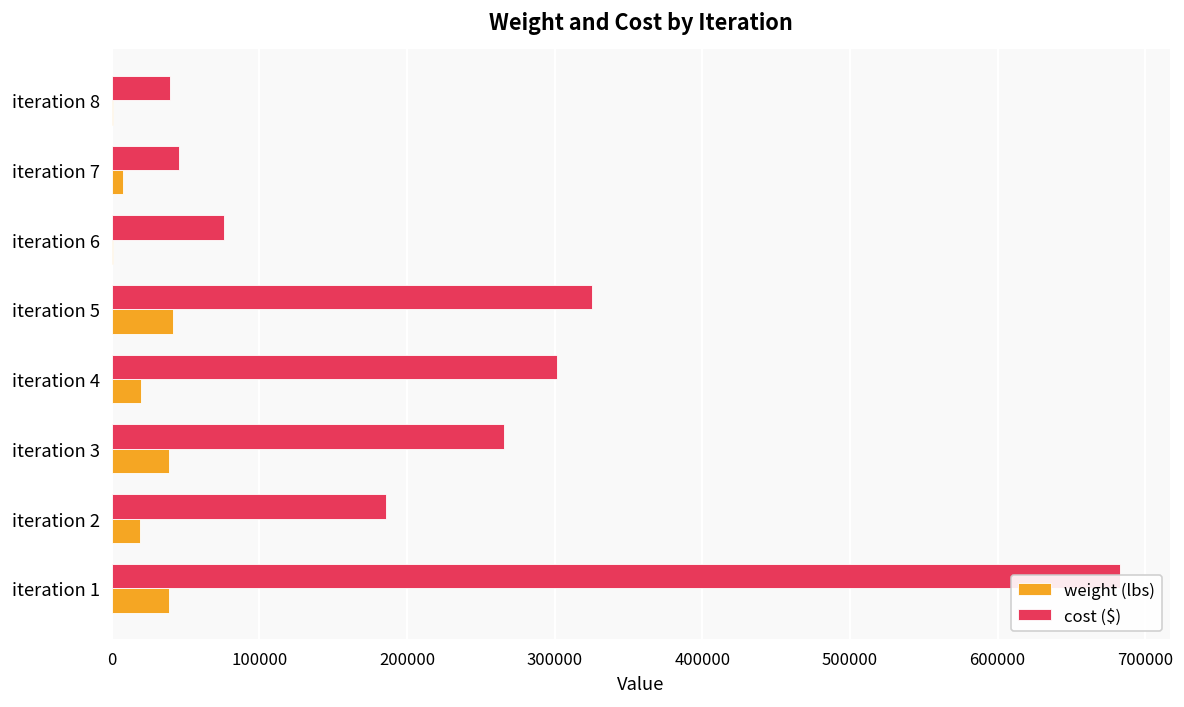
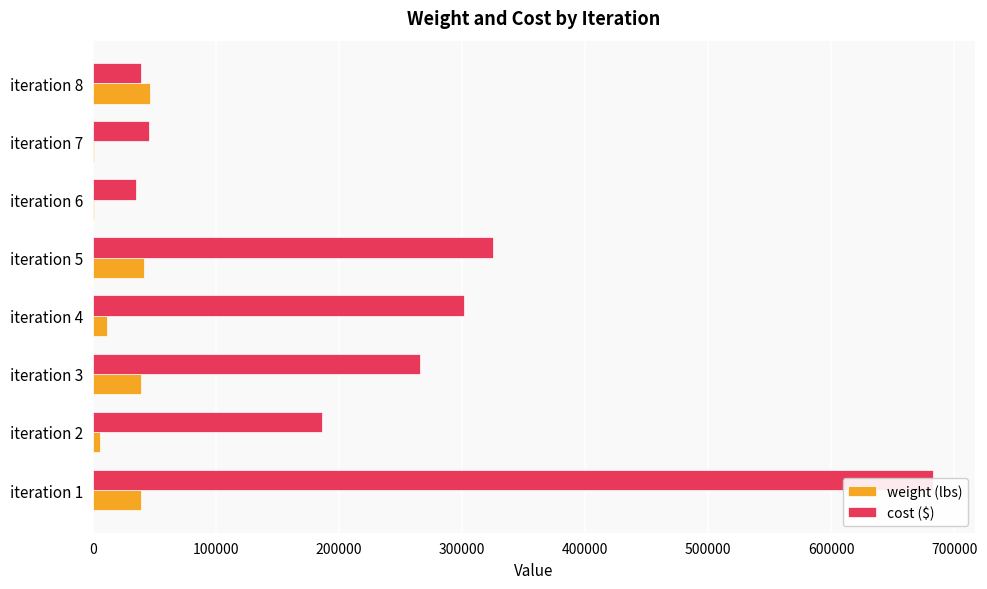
  {
    "weight (lbs)": {
-     "iteration 8": 1000,
-     "iteration 7": 8000,
+     "iteration 8": 46000,
+     "iteration 7": 1000,
      "iteration 5": 42000,
-     "iteration 4": 20000,
+     "iteration 4": 11000,
      "iteration 3": 39000,
-     "iteration 2": 19000,
+     "iteration 2": 6000,
      "iteration 1": 39000
    },
    "cost ($)": {
      "iteration 8": 39000,
      "iteration 7": 45000,
-     "iteration 6": 76000,
+     "iteration 6": 35000,
      "iteration 5": 325000,
      "iteration 4": 302000,
      "iteration 3": 266000,
      "iteration 2": 186000
    }
  }
